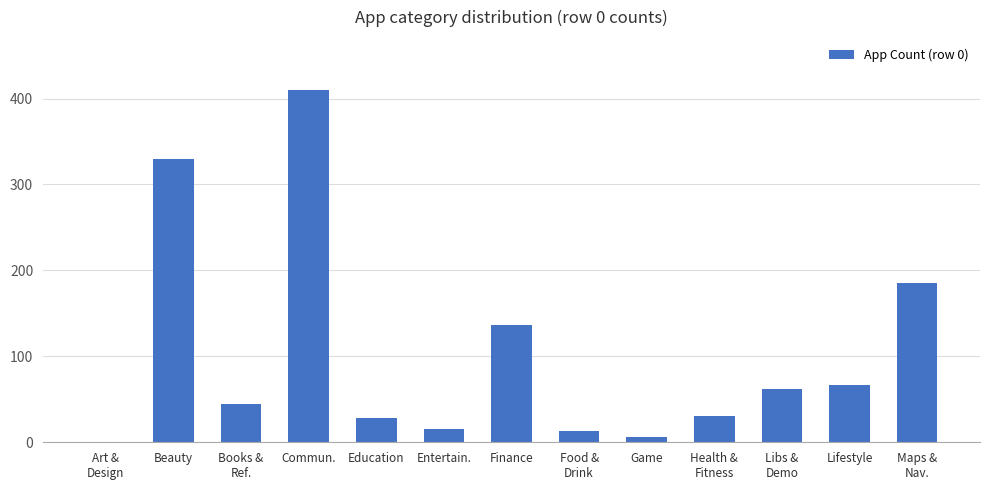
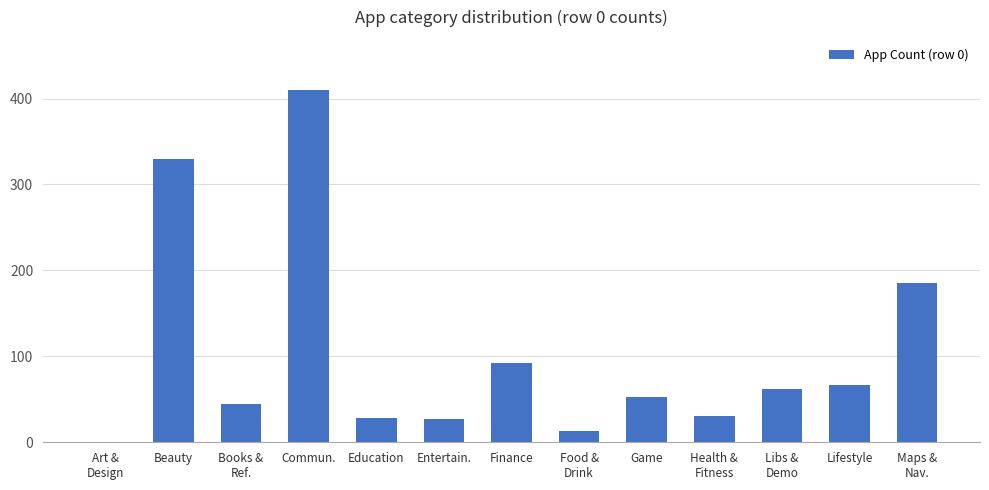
  {
    "Art & Design": 0,
    "Beauty": 330,
    "Books & Ref.": 40,
    "Commun.": 410,
    "Education": 30,
-   "Entertain.": 20,
-   "Finance": 140,
+   "Entertain.": 30,
+   "Finance": 90,
    "Food & Drink": 10,
-   "Game": 10,
+   "Game": 50,
    "Health & Fitness": 30,
    "Libs & Demo": 60,
    "Lifestyle": 70,
    "Maps & Nav.": 190
  }
